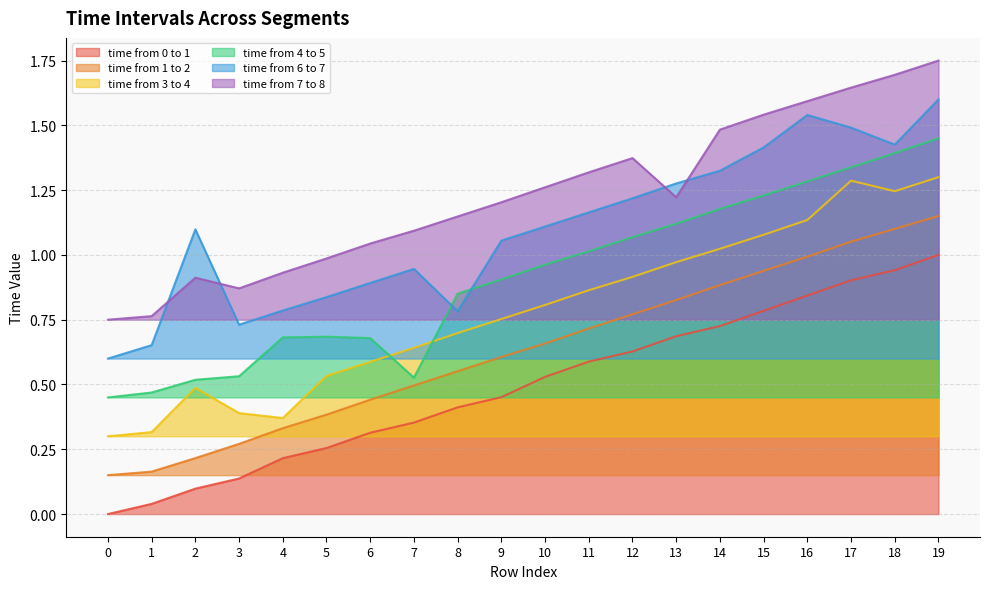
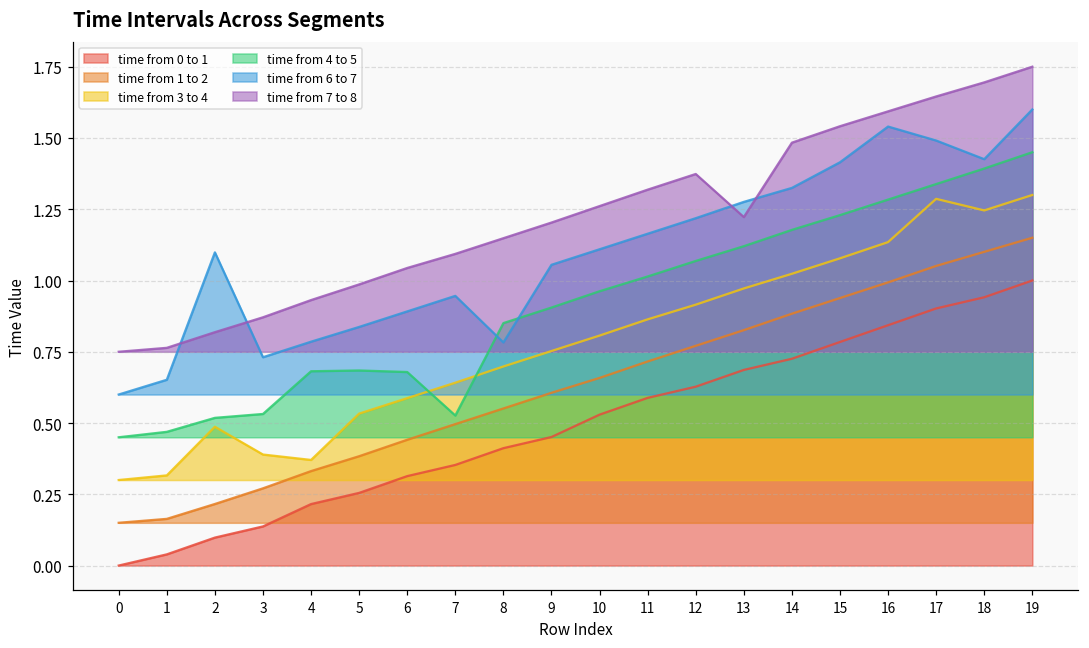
  {
    "time from 3 to 4": {
      "0": 0.30,
      "1": 0.32,
      "2": 0.49,
      "3": 0.39,
      "4": 0.37,
      "5": 0.53,
      "6": 0.59,
      "7": 0.64,
      "8": 0.70,
      "9": 0.75,
      "10": 0.81,
      "11": 0.86,
      "12": 0.92,
      "13": 0.97,
      "14": 1.02,
      "15": 1.08,
      "16": 1.13,
      "17": 1.29,
      "18": 1.25,
      "19": 1.30
    },
    "time from 4 to 5": {
      "0": 0.45,
      "1": 0.47,
      "2": 0.52,
      "3": 0.53,
      "4": 0.68,
      "5": 0.68,
      "6": 0.68,
      "7": 0.53,
      "8": 0.85,
      "9": 0.91,
      "10": 0.96,
      "11": 1.01,
      "12": 1.07,
      "13": 1.12,
      "14": 1.18,
      "15": 1.23,
      "16": 1.28,
      "17": 1.34,
      "18": 1.39,
      "19": 1.45
    },
    "time from 6 to 7": {
      "0": 0.60,
      "1": 0.65,
      "2": 1.10,
      "3": 0.73,
      "4": 0.79,
      "5": 0.84,
      "6": 0.89,
      "7": 0.95,
      "8": 0.78,
      "9": 1.06,
      "10": 1.11,
      "11": 1.16,
      "12": 1.22,
      "13": 1.28,
      "14": 1.32,
      "15": 1.41,
      "16": 1.54,
      "17": 1.49,
      "18": 1.43,
      "19": 1.60
    },
    "time from 7 to 8": {
      "0": 0.75,
      "1": 0.76,
-     "2": 0.91,
+     "2": 0.82,
      "3": 0.87,
      "4": 0.93,
      "5": 0.99,
      "6": 1.04,
      "7": 1.09,
      "8": 1.15,
      "9": 1.20,
      "10": 1.26,
      "11": 1.32,
      "12": 1.37,
      "13": 1.22,
      "14": 1.48,
      "15": 1.54,
      "16": 1.59,
      "17": 1.65,
      "18": 1.70,
      "19": 1.75
    }
  }
